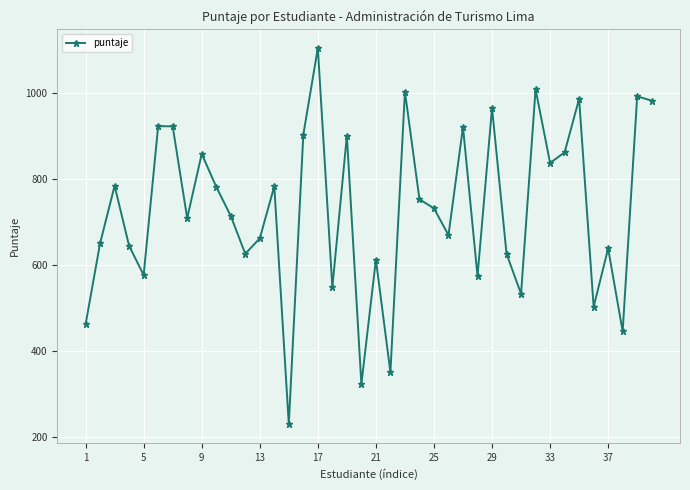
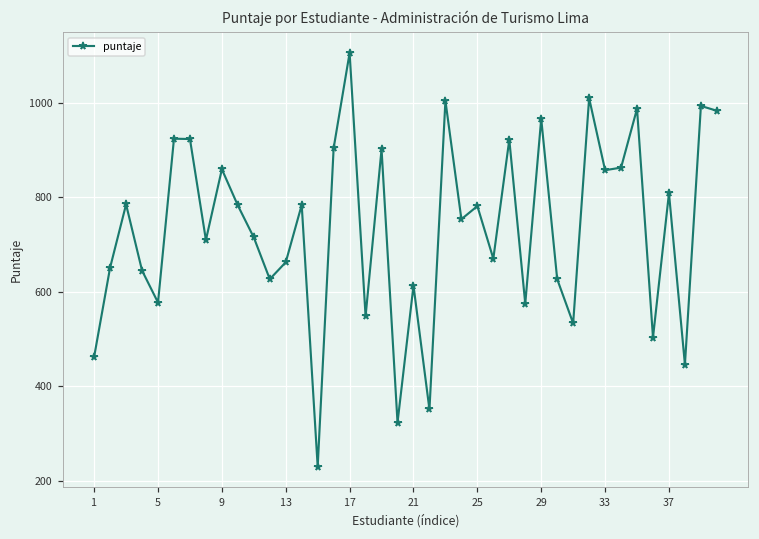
  {
    "1": 460,
    "5": 580,
    "9": 860,
    "13": 660,
    "17": 1110,
    "21": 610,
-   "25": 730,
+   "25": 780,
    "29": 970,
-   "33": 840,
-   "37": 640
+   "33": 860,
+   "37": 810
  }
